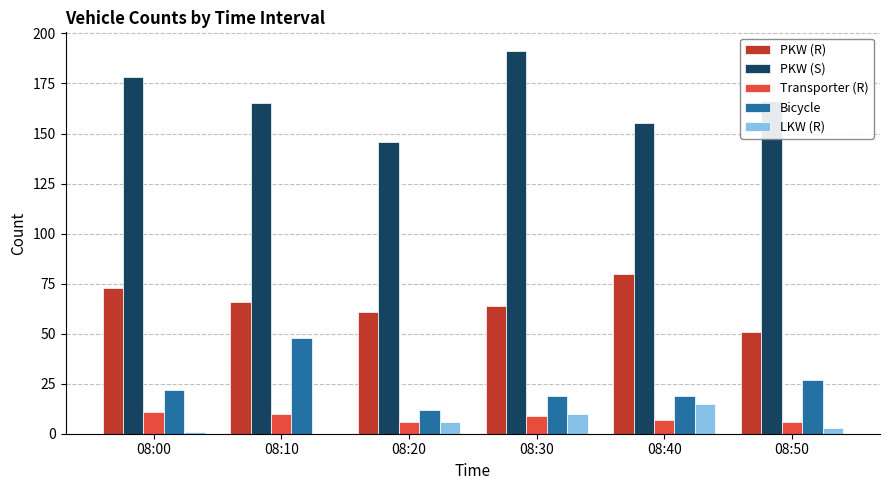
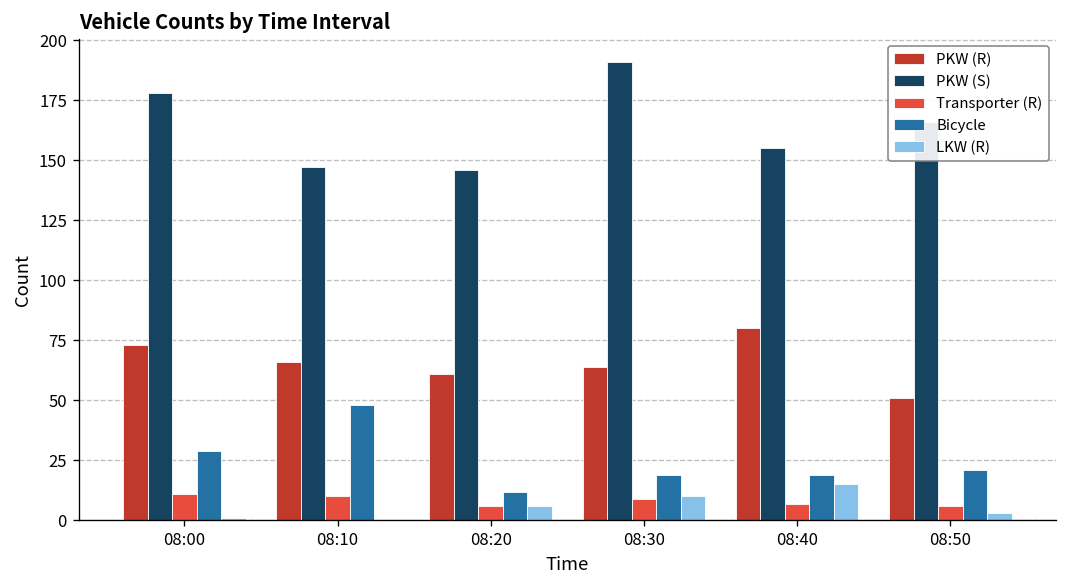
  {
    "PKW (S)": {
      "08:00": 178,
-     "08:10": 165,
+     "08:10": 147,
      "08:20": 146,
      "08:30": 191,
      "08:40": 155
    },
    "Bicycle": {
-     "08:00": 22,
+     "08:00": 29,
      "08:10": 48,
      "08:20": 12,
      "08:30": 19,
      "08:40": 19,
-     "08:50": 27
+     "08:50": 21
    },
    "LKW (R)": {
      "08:10": 0,
      "08:20": 6,
      "08:30": 10,
      "08:40": 15,
      "08:50": 3
    }
  }
